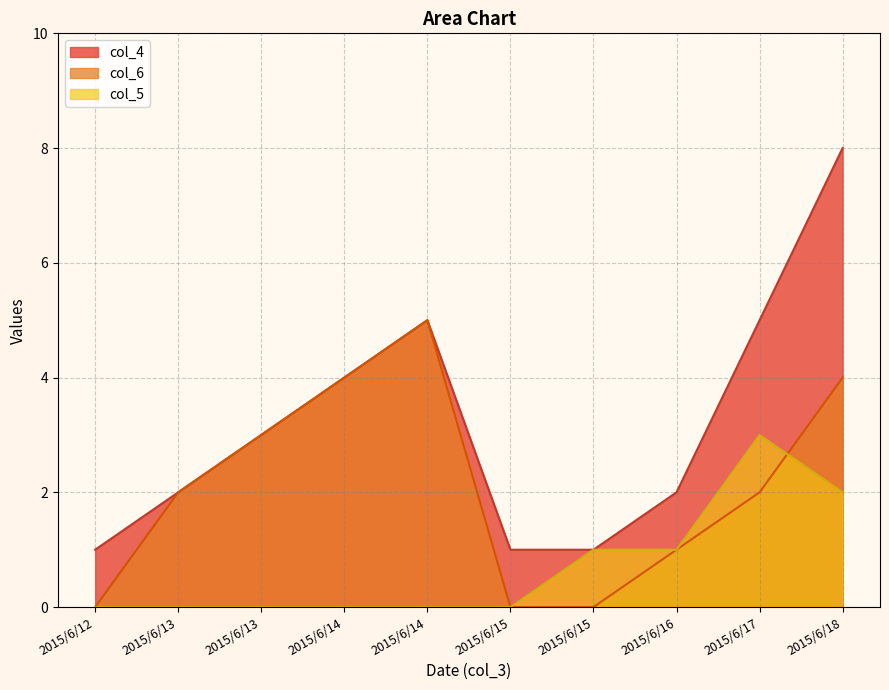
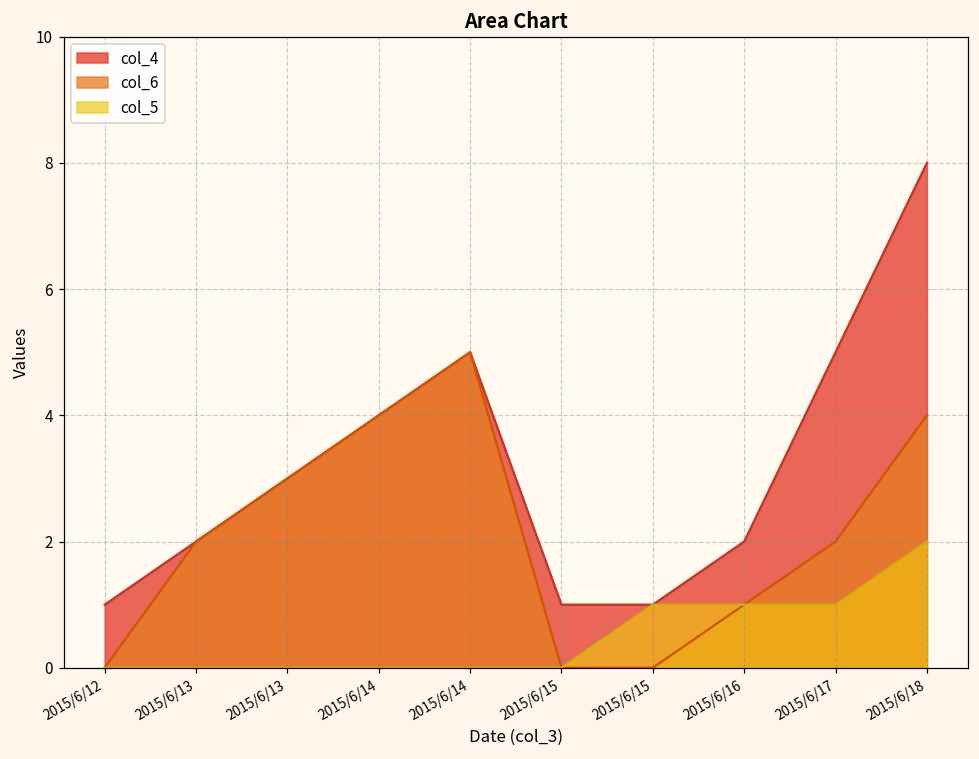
  {
    "col_5": {
-     "2015/6/17": 3,
+     "2015/6/17": 1,
      "2015/6/18": 2
    }
  }
